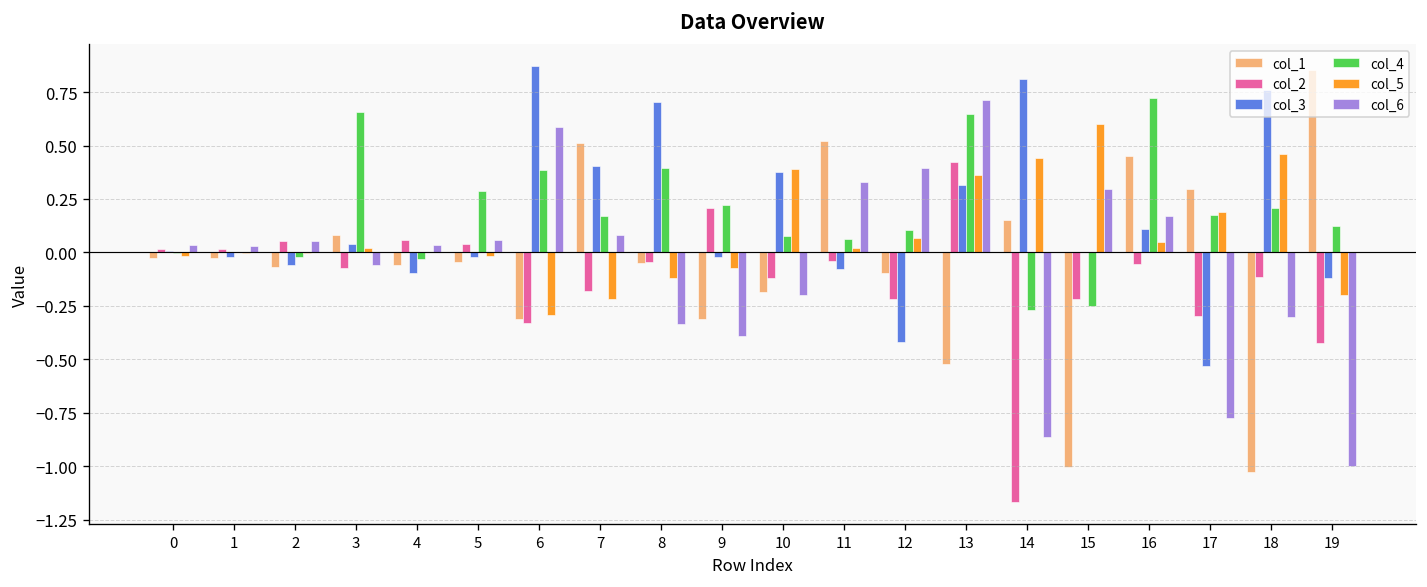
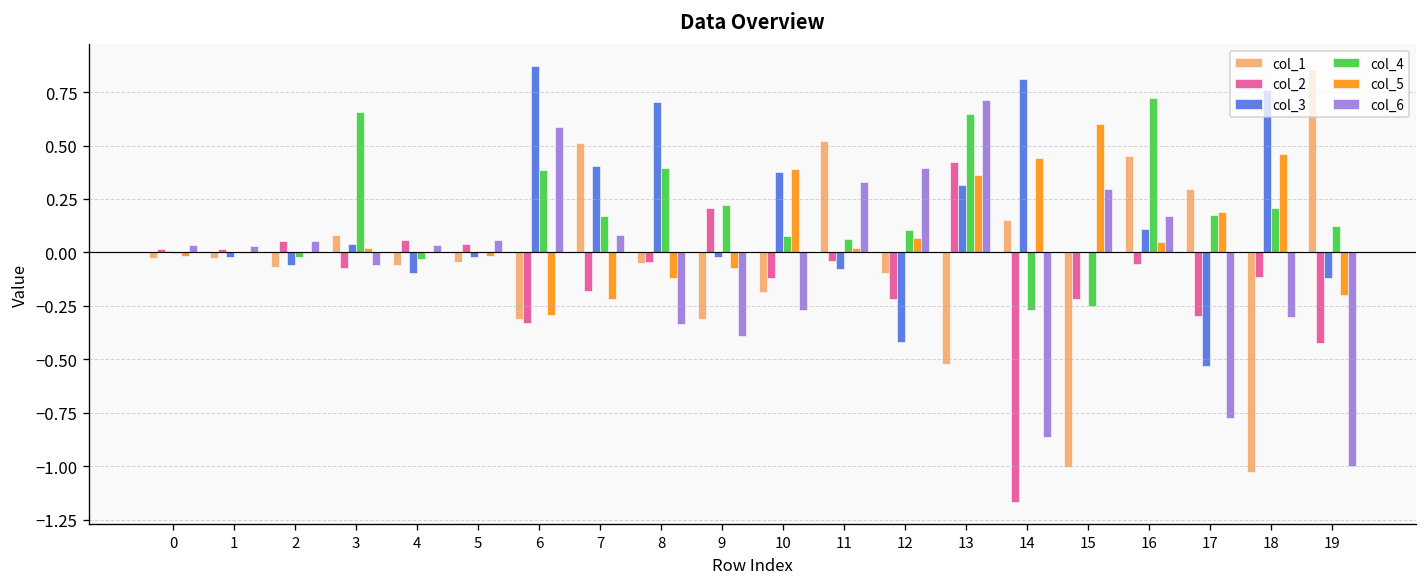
  {
    "col_1": {
      "0": -0.03,
      "1": -0.02,
      "2": -0.07,
      "3": 0.08,
      "4": -0.06,
      "5": -0.05,
      "6": -0.31,
      "7": 0.51,
      "8": -0.05,
      "9": -0.31,
      "10": -0.18,
      "11": 0.52,
      "12": -0.10,
      "13": -0.52,
      "14": 0.15,
      "15": -1.01,
      "16": 0.45,
      "17": 0.30,
      "18": -1.03
    },
    "col_2": {
      "0": 0.02,
      "1": 0.02,
      "2": 0.05,
      "3": -0.07,
      "4": 0.06,
      "5": 0.04,
      "6": -0.33,
      "7": -0.18,
      "8": -0.05,
      "9": 0.21,
      "10": -0.12,
      "11": -0.04,
      "12": -0.22,
      "13": 0.42,
      "14": -1.17,
      "15": -0.22,
      "16": -0.05,
      "17": -0.30,
      "18": -0.11,
      "19": -0.42
    },
    "col_3": {
      "1": -0.02,
      "2": -0.06,
      "3": 0.04,
      "4": -0.10,
      "5": -0.02,
      "6": 0.87,
      "7": 0.40,
      "8": 0.71,
      "9": -0.02,
      "10": 0.38,
      "11": -0.08,
      "12": -0.42,
      "13": 0.31,
      "14": 0.81,
      "16": 0.11,
      "17": -0.53,
      "19": -0.12
    },
    "col_4": {
      "2": -0.02,
      "3": 0.66,
      "4": -0.03,
-     "5": 0.29,
+     "5": 0.00,
      "6": 0.38,
      "7": 0.17,
      "8": 0.39,
      "9": 0.22,
      "10": 0.08,
      "11": 0.06,
      "12": 0.11,
      "13": 0.65,
      "14": -0.27,
      "15": -0.25,
      "16": 0.72,
      "17": 0.17,
      "18": 0.21,
      "19": 0.12
    },
    "col_5": {
      "0": -0.01,
      "3": 0.02,
      "5": -0.02,
      "6": -0.29,
      "7": -0.22,
      "8": -0.12,
      "9": -0.07,
      "10": 0.39,
      "11": 0.02,
      "12": 0.07,
      "13": 0.36,
      "14": 0.44,
      "15": 0.60,
      "16": 0.05,
      "17": 0.19,
      "18": 0.46,
      "19": -0.20
    },
    "col_6": {
      "0": 0.03,
      "1": 0.03,
      "2": 0.05,
      "3": -0.06,
      "4": 0.04,
      "5": 0.06,
      "6": 0.59,
      "7": 0.08,
      "8": -0.33,
      "9": -0.39,
-     "10": -0.20,
+     "10": -0.27,
      "11": 0.33,
      "12": 0.39,
      "13": 0.71,
      "14": -0.87,
      "15": 0.30,
      "16": 0.17,
      "17": -0.77,
      "18": -0.30,
      "19": -1.00
    }
  }
